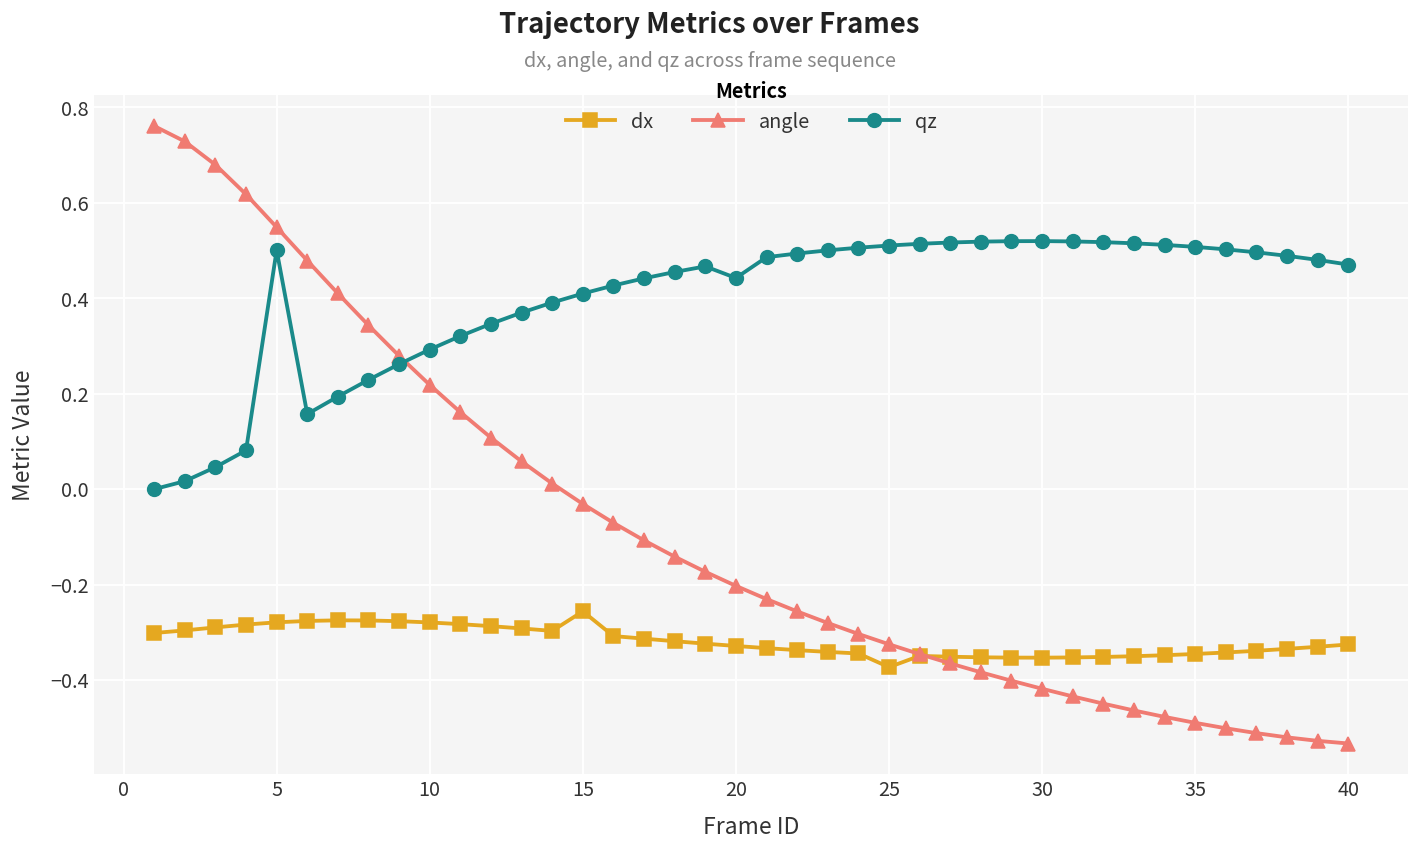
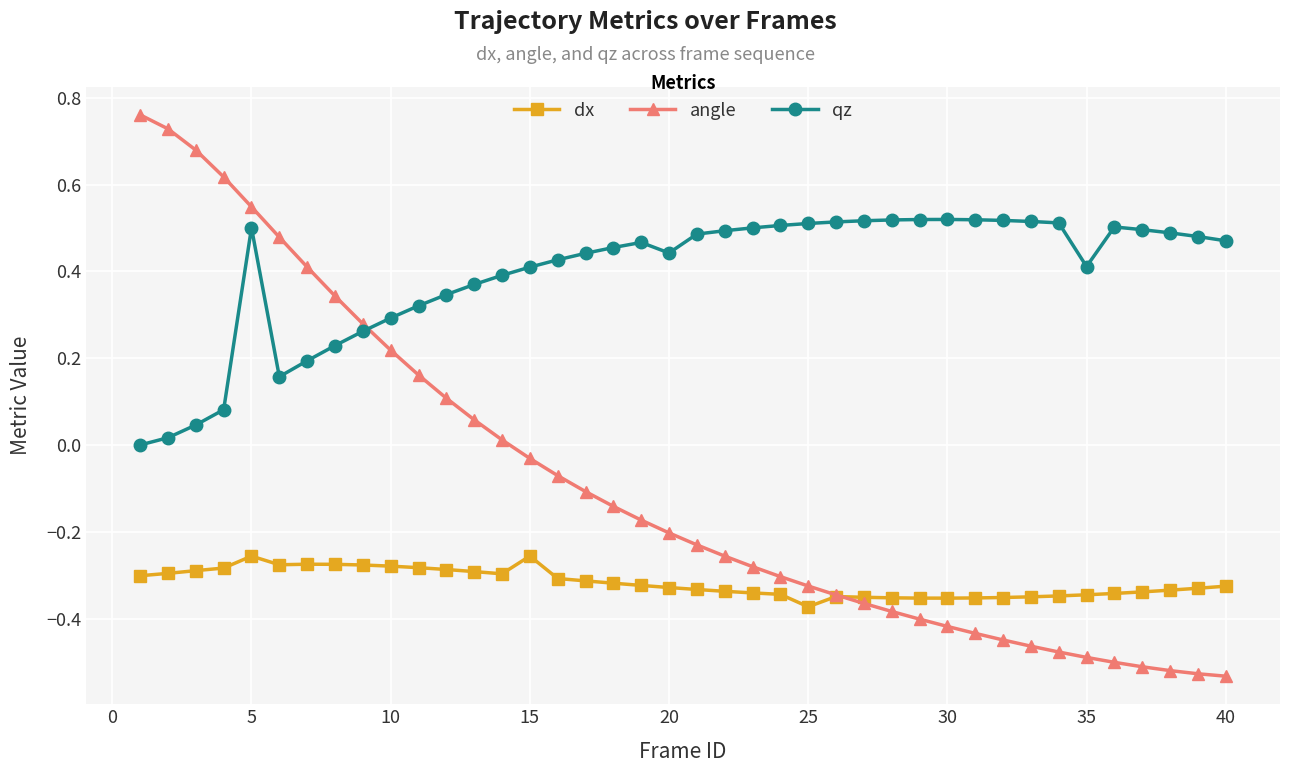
  {
    "dx": {
-     "5": -0.28,
+     "5": -0.26,
      "10": -0.28,
      "15": -0.26,
      "20": -0.33,
      "25": -0.37,
      "30": -0.35,
      "35": -0.35,
      "40": -0.33
    },
    "angle": {
      "5": 0.55,
      "10": 0.22,
      "15": -0.03,
      "20": -0.20,
      "25": -0.32,
      "30": -0.42,
      "35": -0.49,
      "40": -0.53
    },
    "qz": {
      "5": 0.50,
      "10": 0.29,
      "15": 0.41,
      "20": 0.44,
      "25": 0.51,
      "30": 0.52,
-     "35": 0.51,
+     "35": 0.41,
      "40": 0.47
    }
  }
